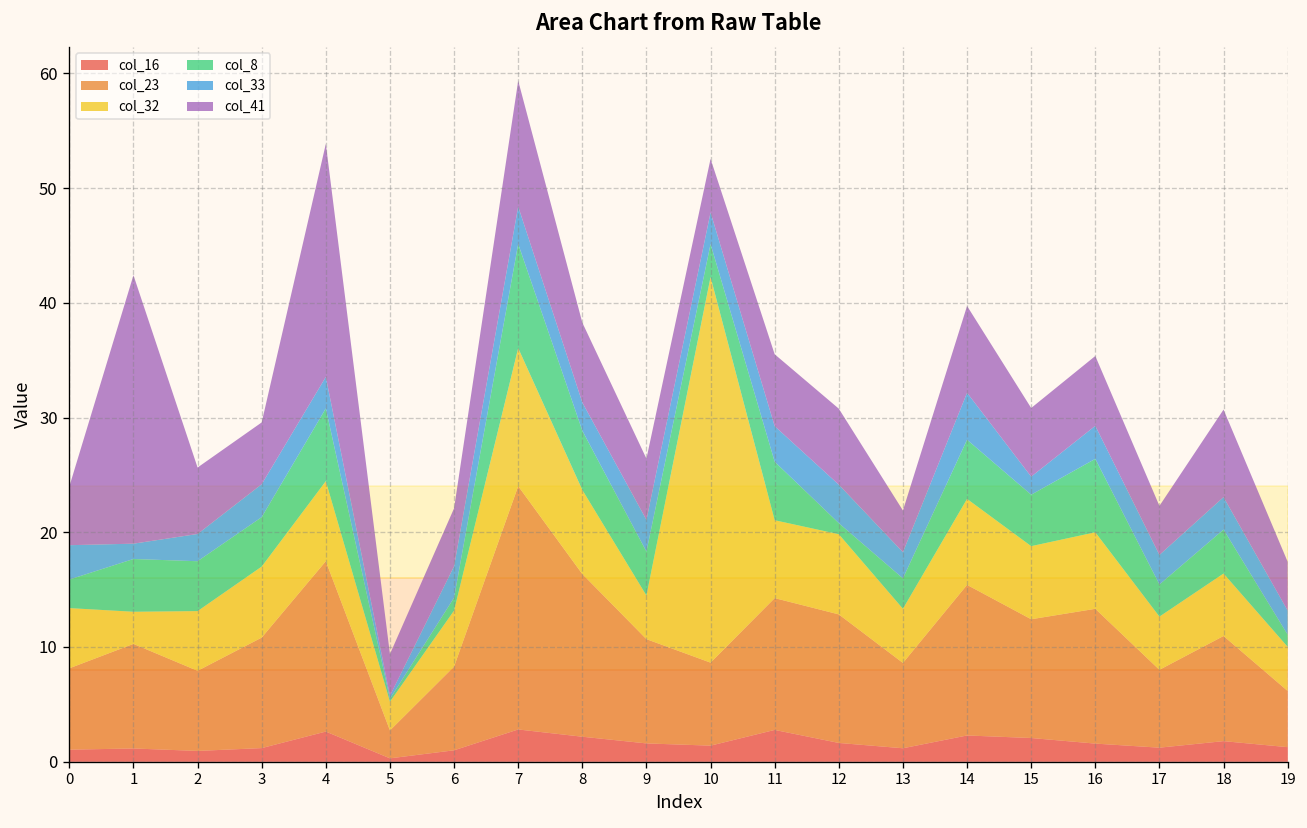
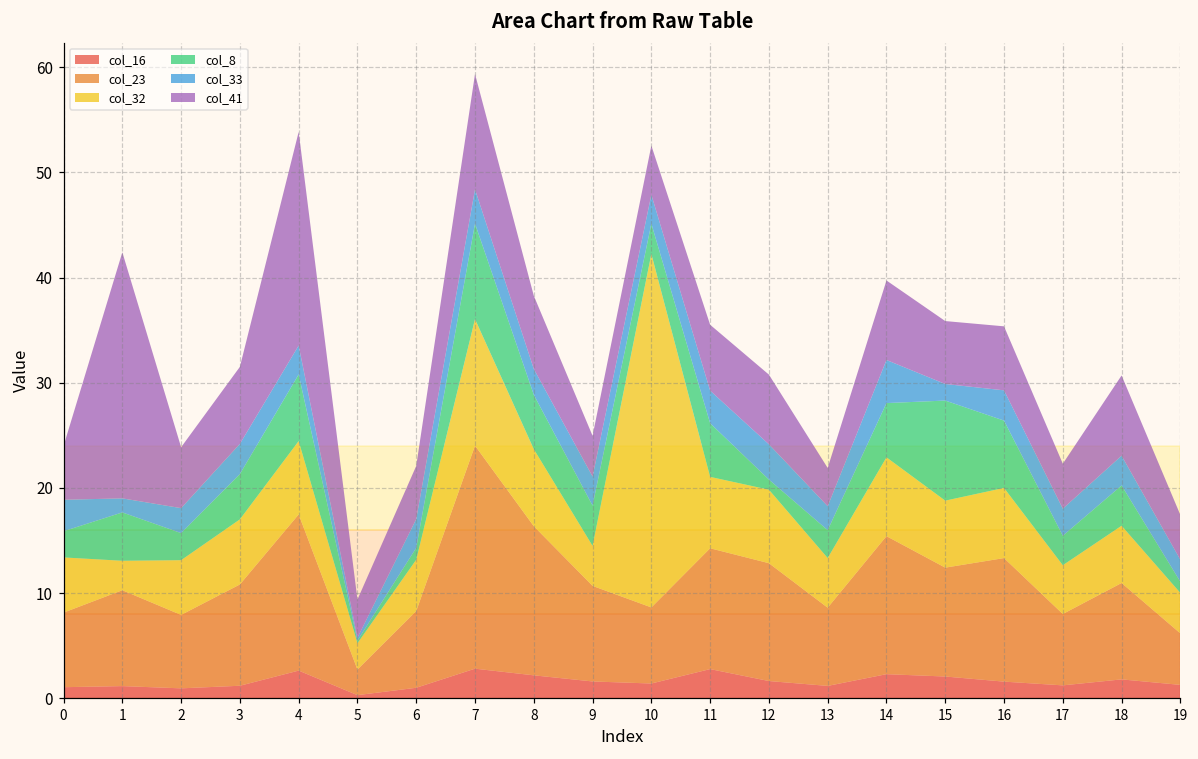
  {
    "col_32": {
      "0": 5,
      "1": 3,
      "2": 5,
      "3": 6,
      "4": 7,
      "6": 5,
      "7": 12,
      "8": 7,
      "9": 4,
      "10": 34,
      "11": 7,
      "12": 7,
      "13": 5,
      "14": 7,
      "15": 6,
      "16": 7,
      "17": 5,
      "18": 5,
      "19": 4
    },
    "col_8": {
      "0": 2,
      "1": 5,
-     "2": 4,
+     "2": 3,
      "3": 4,
      "4": 6,
      "6": 1,
      "7": 9,
      "8": 5,
      "9": 4,
      "10": 3,
      "11": 5,
      "12": 1,
      "13": 3,
      "14": 5,
-     "15": 4,
+     "15": 10,
      "16": 6,
      "17": 3,
      "18": 4,
      "19": 1
    },
    "col_33": {
      "0": 3,
      "1": 1,
      "2": 2,
      "3": 3,
      "4": 3,
      "5": 0,
      "6": 3,
      "7": 3,
      "8": 2,
      "9": 3,
      "10": 3,
      "11": 3,
      "12": 3,
      "13": 2,
      "14": 4,
      "15": 2,
      "16": 3,
      "17": 3,
      "18": 3,
      "19": 2
    },
    "col_41": {
      "0": 5,
      "1": 23,
      "2": 6,
-     "3": 5,
+     "3": 7,
      "4": 20,
      "5": 4,
      "6": 5,
      "7": 11,
      "8": 7,
-     "9": 5,
+     "9": 4,
      "10": 5,
      "11": 6,
      "12": 7,
      "13": 4,
      "14": 8,
      "15": 6,
      "16": 6,
      "17": 4,
      "18": 8,
      "19": 4
    }
  }
